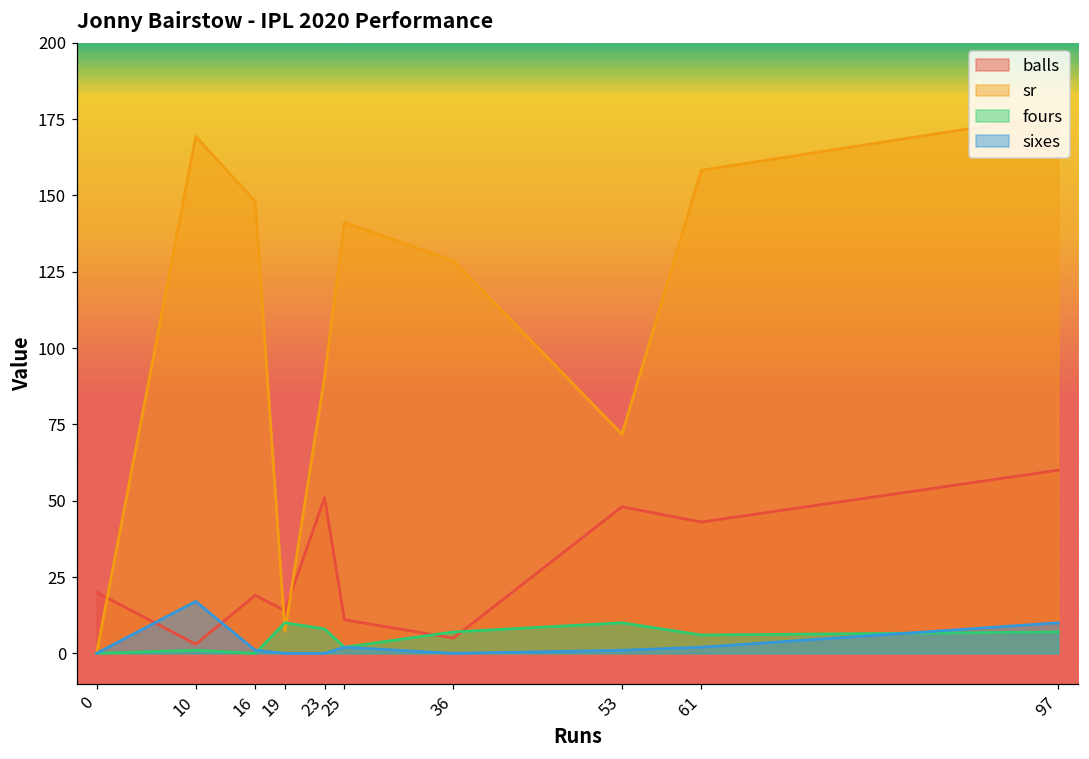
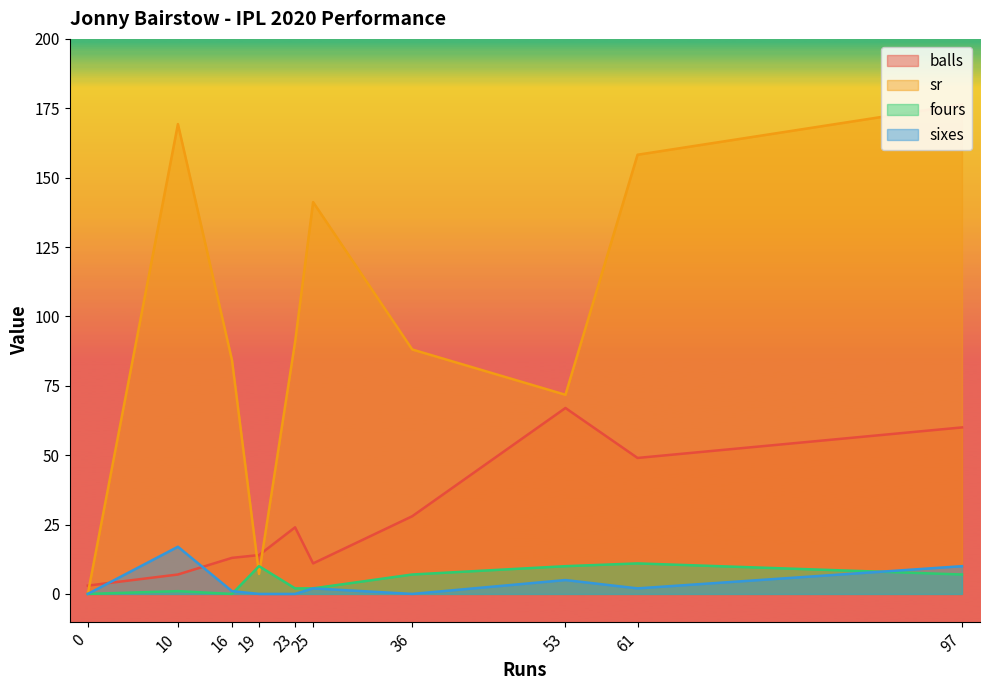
  {
    "balls": {
-     "0": 20,
-     "10": 3,
-     "16": 19,
+     "0": 3,
+     "10": 7,
+     "16": 13,
      "19": 14,
-     "23": 51,
+     "23": 24,
      "25": 11,
-     "36": 5,
-     "53": 48,
-     "61": 43,
+     "36": 28,
+     "53": 67,
+     "61": 49,
      "97": 60
    },
    "sr": {
      "10": 169,
-     "16": 148,
+     "16": 84,
      "19": 7,
      "23": 91,
      "25": 141,
-     "36": 129,
+     "36": 88,
      "53": 72,
      "61": 158
    },
    "fours": {
      "10": 1,
      "16": 0,
      "19": 10,
-     "23": 8,
+     "23": 2,
      "36": 7,
      "53": 10,
-     "61": 6,
+     "61": 11,
      "97": 7
    },
    "sixes": {
      "10": 17,
      "16": 1,
      "19": 0,
      "23": 0,
      "36": 0,
-     "53": 1,
+     "53": 5,
      "61": 2,
      "97": 10
    }
  }
